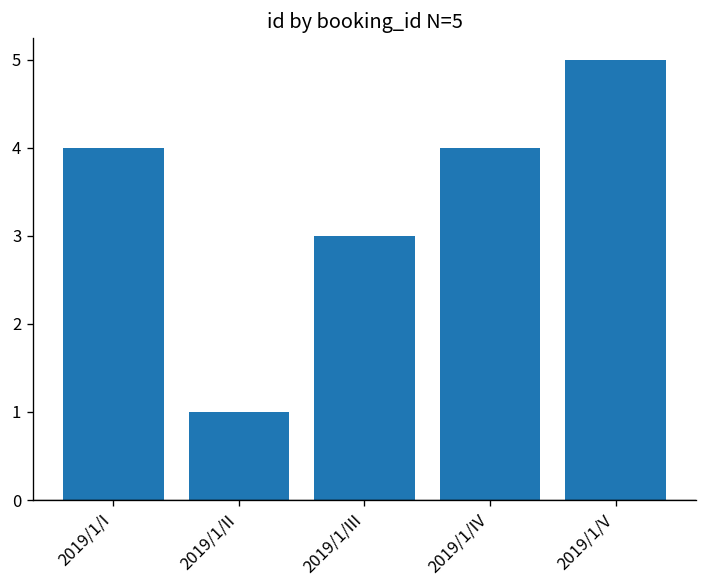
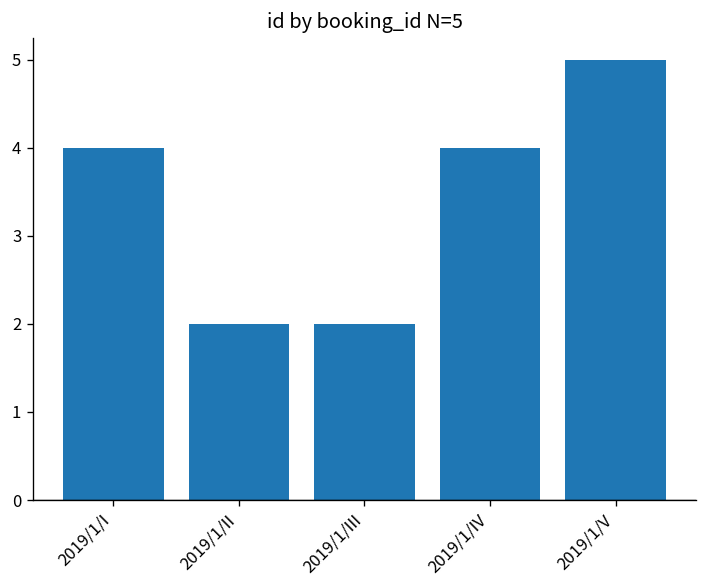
  {
    "2019/1/I": 4,
-   "2019/1/II": 1,
-   "2019/1/III": 3,
+   "2019/1/II": 2,
+   "2019/1/III": 2,
    "2019/1/IV": 4,
    "2019/1/V": 5
  }
